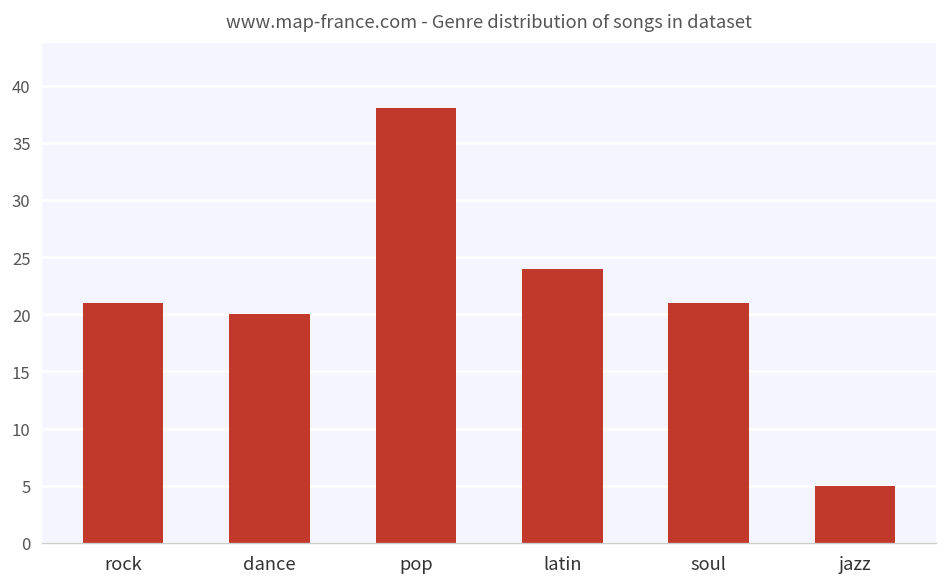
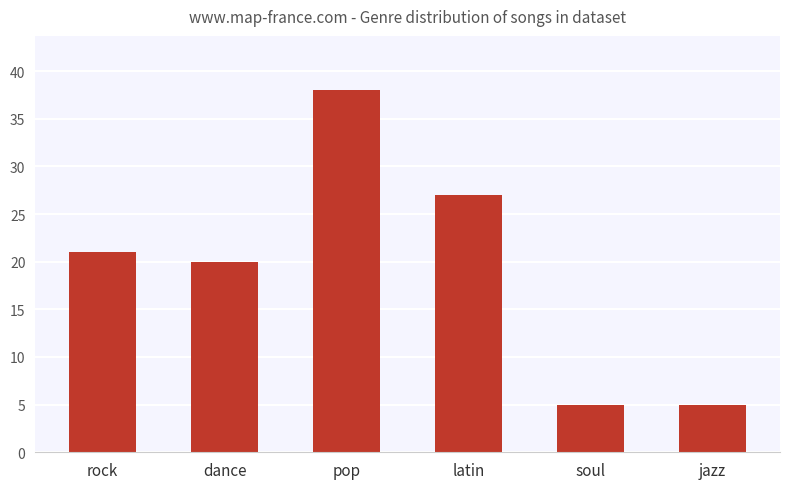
  {
    "rock": 21,
    "dance": 20,
    "pop": 38,
-   "latin": 24,
-   "soul": 21,
+   "latin": 27,
+   "soul": 5,
    "jazz": 5
  }
